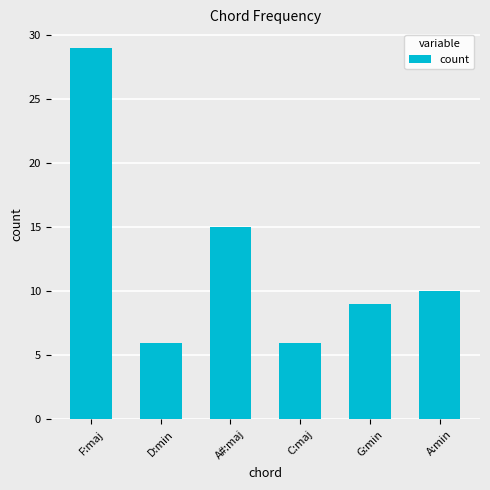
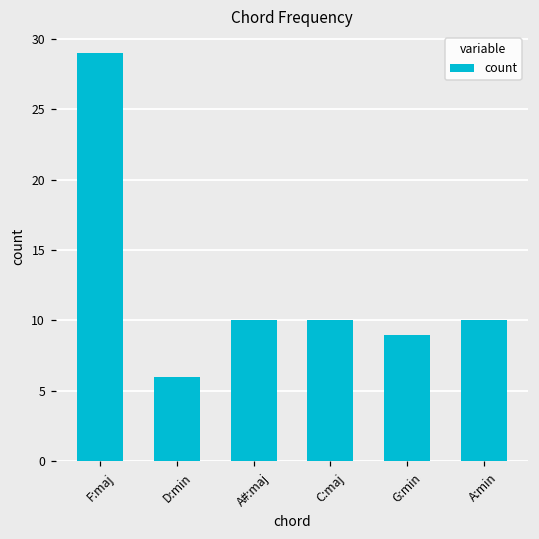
  {
    "F:maj": 29,
    "D:min": 6,
-   "A#:maj": 15,
-   "C:maj": 6,
+   "A#:maj": 10,
+   "C:maj": 10,
    "G:min": 9,
    "A:min": 10
  }
